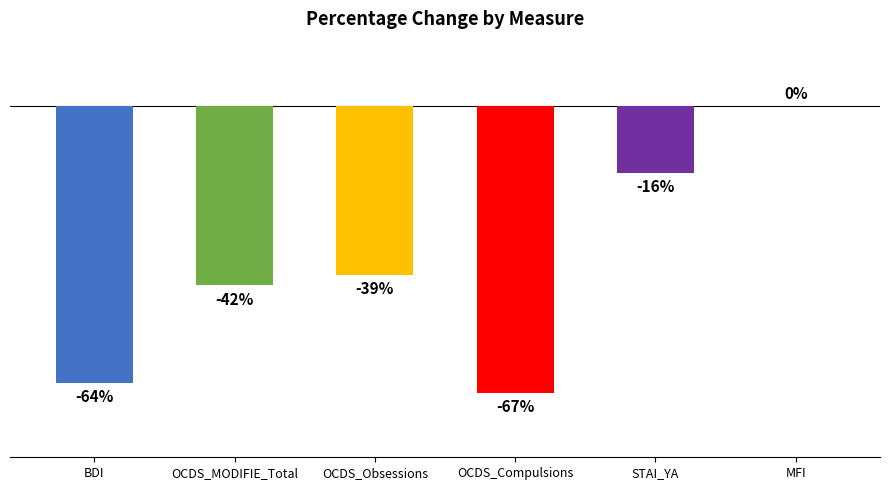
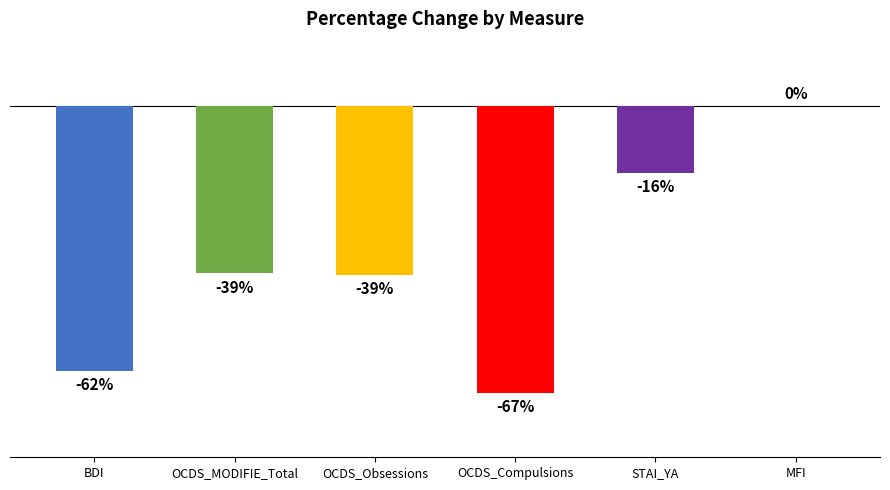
  {
-   "BDI": "-64%",
-   "OCDS_MODIFIE_Total": "-42%",
+   "BDI": "-62%",
+   "OCDS_MODIFIE_Total": "-39%",
    "OCDS_Obsessions": "-39%",
    "OCDS_Compulsions": "-67%",
    "STAI_YA": "-16%",
    "MFI": "0%"
  }
